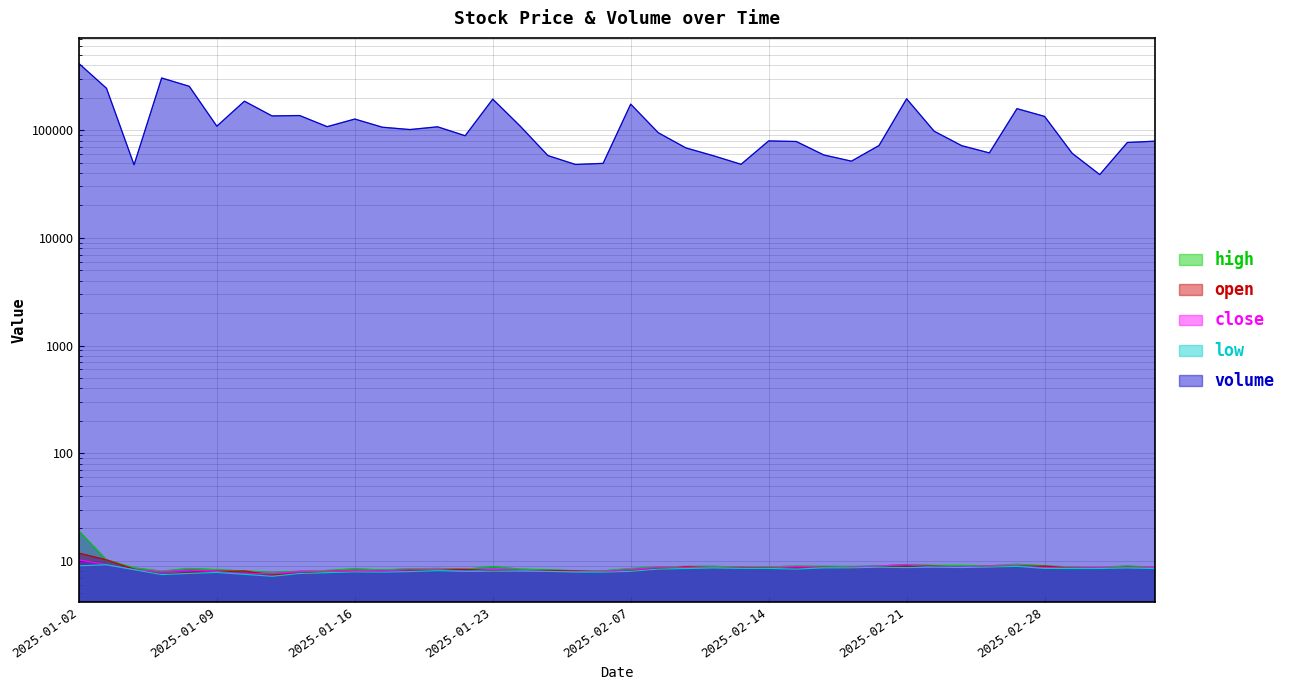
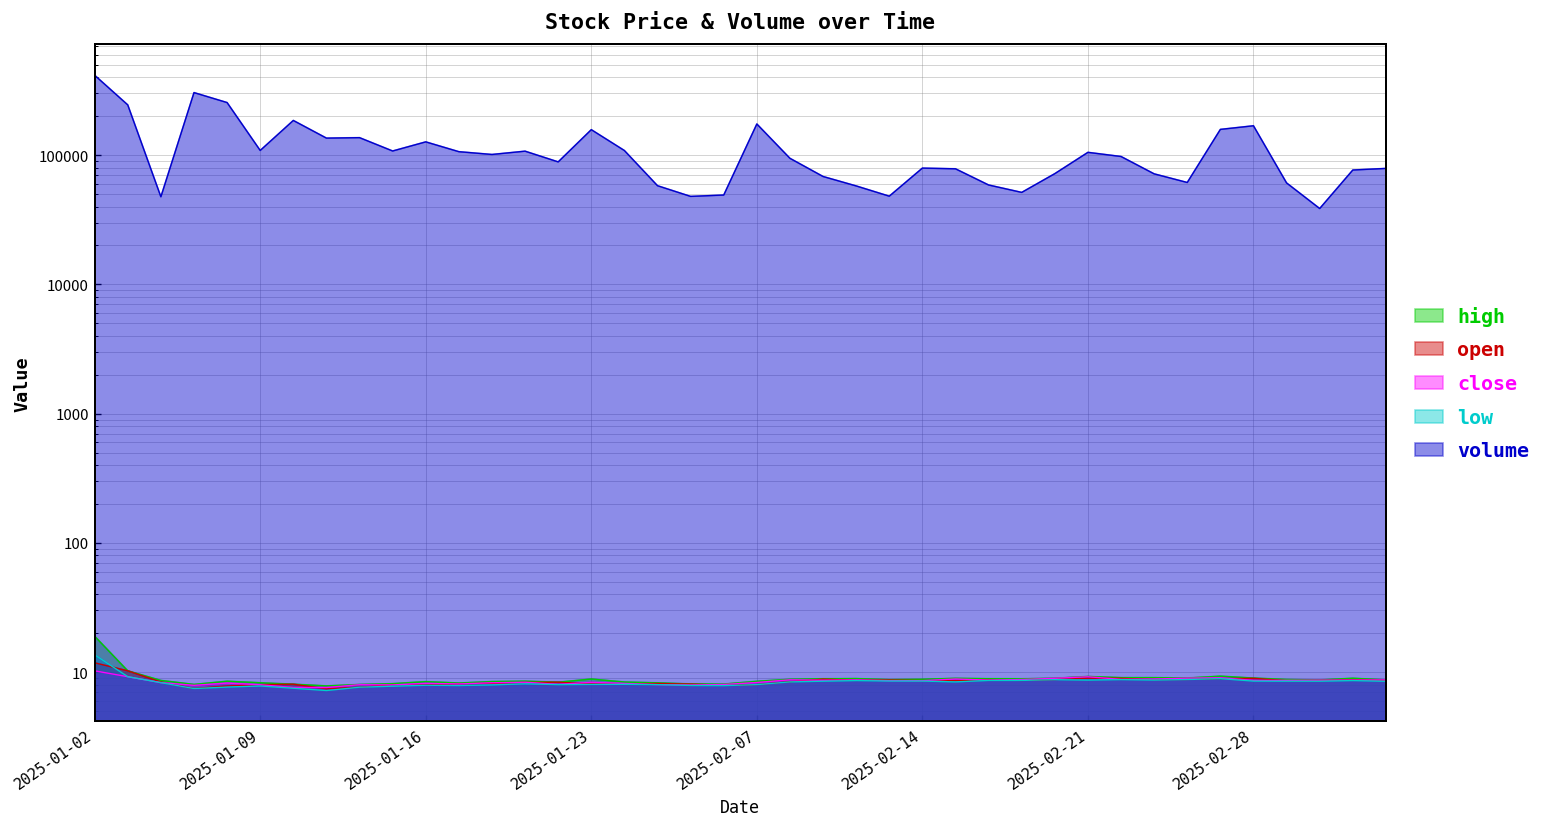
  {
    "high": {
      "2025-01-02": 19,
      "2025-01-23": 9
    },
    "open": {
      "2025-01-02": 12
    },
    "close": {
      "2025-01-02": 10
    },
    "low": {
-     "2025-01-02": 9
+     "2025-01-02": 14
    },
    "volume": {
      "2025-01-02": 420000,
      "2025-01-09": 110000,
      "2025-01-16": 130000,
-     "2025-01-23": 190000,
+     "2025-01-23": 160000,
      "2025-02-07": 170000,
      "2025-02-14": 80000,
-     "2025-02-21": 200000,
-     "2025-02-28": 130000
+     "2025-02-21": 110000,
+     "2025-02-28": 170000
    }
  }
